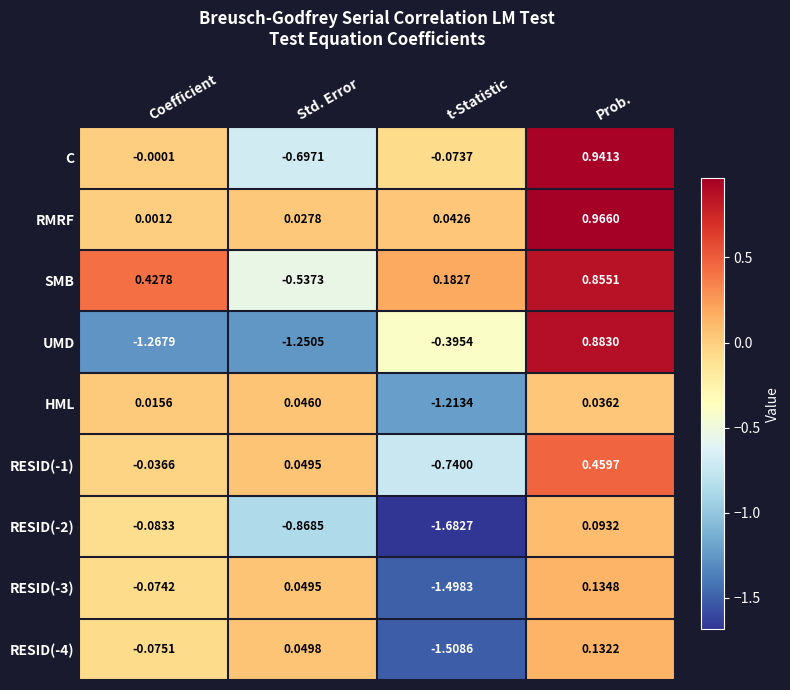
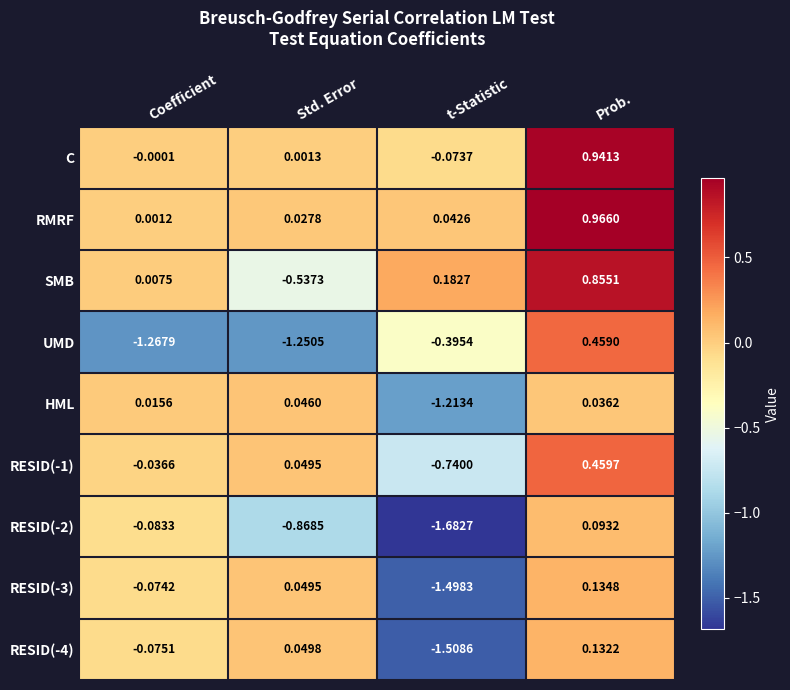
  {
    "C": {
      "Coefficient": -0.0001,
-     "Std. Error": -0.6971,
+     "Std. Error": 0.0013,
      "t-Statistic": -0.0737,
      "Prob.": 0.9413
    },
    "RMRF": {
      "Coefficient": 0.0012,
      "Std. Error": 0.0278,
      "t-Statistic": 0.0426,
      "Prob.": 0.9660
    },
    "SMB": {
-     "Coefficient": 0.4278,
+     "Coefficient": 0.0075,
      "Std. Error": -0.5373,
      "t-Statistic": 0.1827,
      "Prob.": 0.8551
    },
    "UMD": {
      "Coefficient": -1.2679,
      "Std. Error": -1.2505,
      "t-Statistic": -0.3954,
-     "Prob.": 0.8830
+     "Prob.": 0.4590
    },
    "HML": {
      "Coefficient": 0.0156,
      "Std. Error": 0.0460,
      "t-Statistic": -1.2134,
      "Prob.": 0.0362
    },
    "RESID(-1)": {
      "Coefficient": -0.0366,
      "Std. Error": 0.0495,
      "t-Statistic": -0.7400,
      "Prob.": 0.4597
    },
    "RESID(-2)": {
      "Coefficient": -0.0833,
      "Std. Error": -0.8685,
      "t-Statistic": -1.6827,
      "Prob.": 0.0932
    },
    "RESID(-3)": {
      "Coefficient": -0.0742,
      "Std. Error": 0.0495,
      "t-Statistic": -1.4983,
      "Prob.": 0.1348
    },
    "RESID(-4)": {
      "Coefficient": -0.0751,
      "Std. Error": 0.0498,
      "t-Statistic": -1.5086,
      "Prob.": 0.1322
    }
  }
